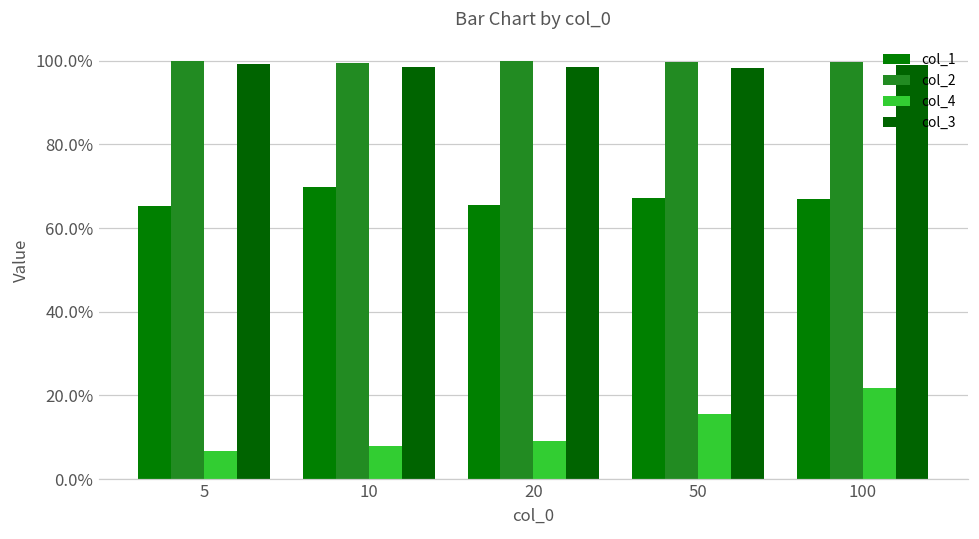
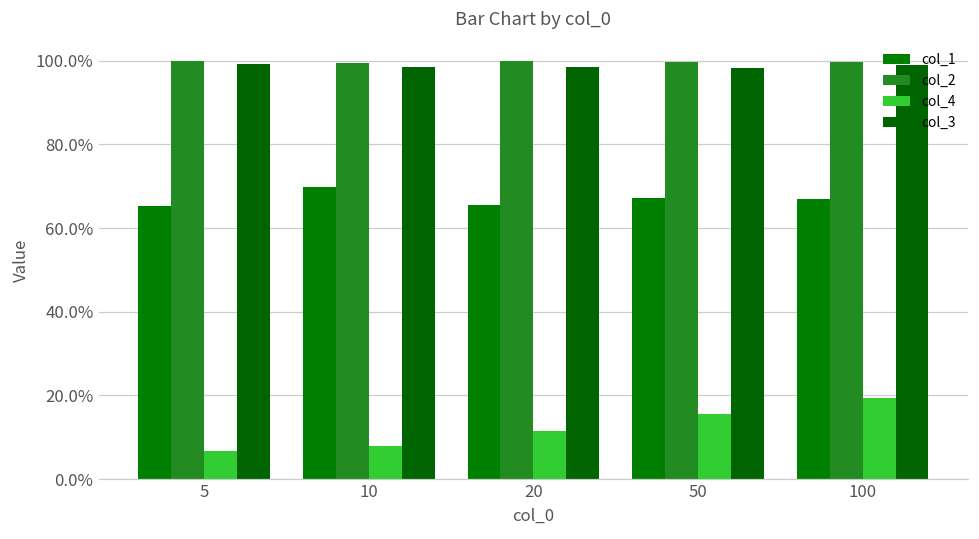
  {
    "col_4": {
      "5": "7%",
      "10": "8%",
-     "20": "9%",
+     "20": "12%",
      "50": "16%",
-     "100": "22%"
+     "100": "20%"
    }
  }
